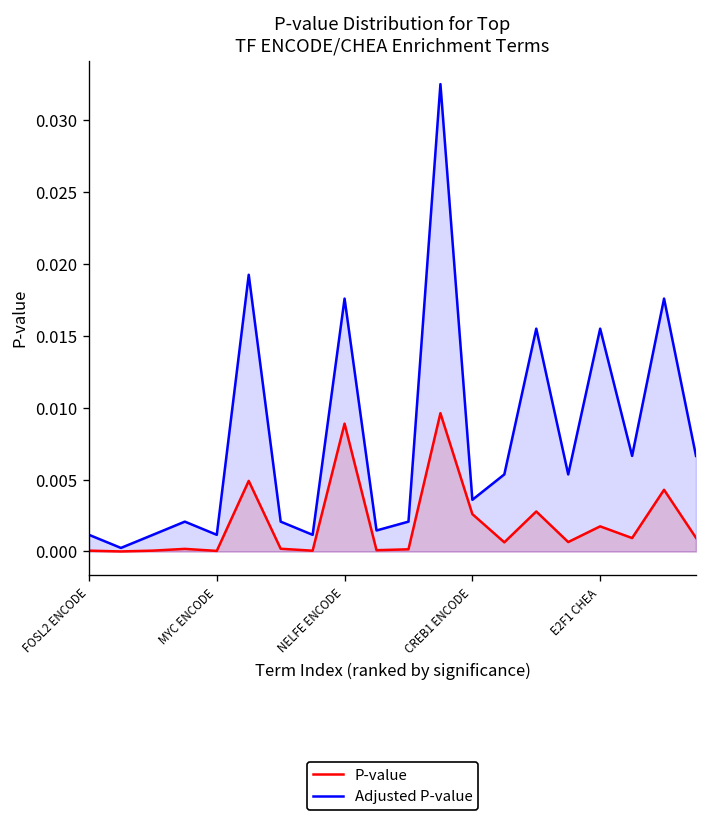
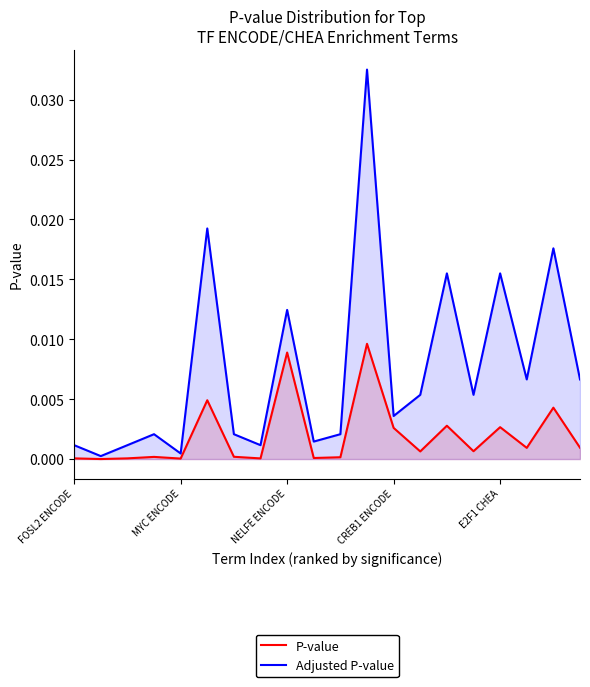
  {
    "P-value": {
      "FOSL2 ENCODE": 0.0001,
      "MYC ENCODE": 0.0000,
      "NELFE ENCODE": 0.0089,
      "CREB1 ENCODE": 0.0026,
-     "E2F1 CHEA": 0.0017
+     "E2F1 CHEA": 0.0027
    },
    "Adjusted P-value": {
      "FOSL2 ENCODE": 0.0012,
-     "MYC ENCODE": 0.0012,
-     "NELFE ENCODE": 0.0176,
+     "MYC ENCODE": 0.0005,
+     "NELFE ENCODE": 0.0125,
      "CREB1 ENCODE": 0.0036,
      "E2F1 CHEA": 0.0155
    }
  }
